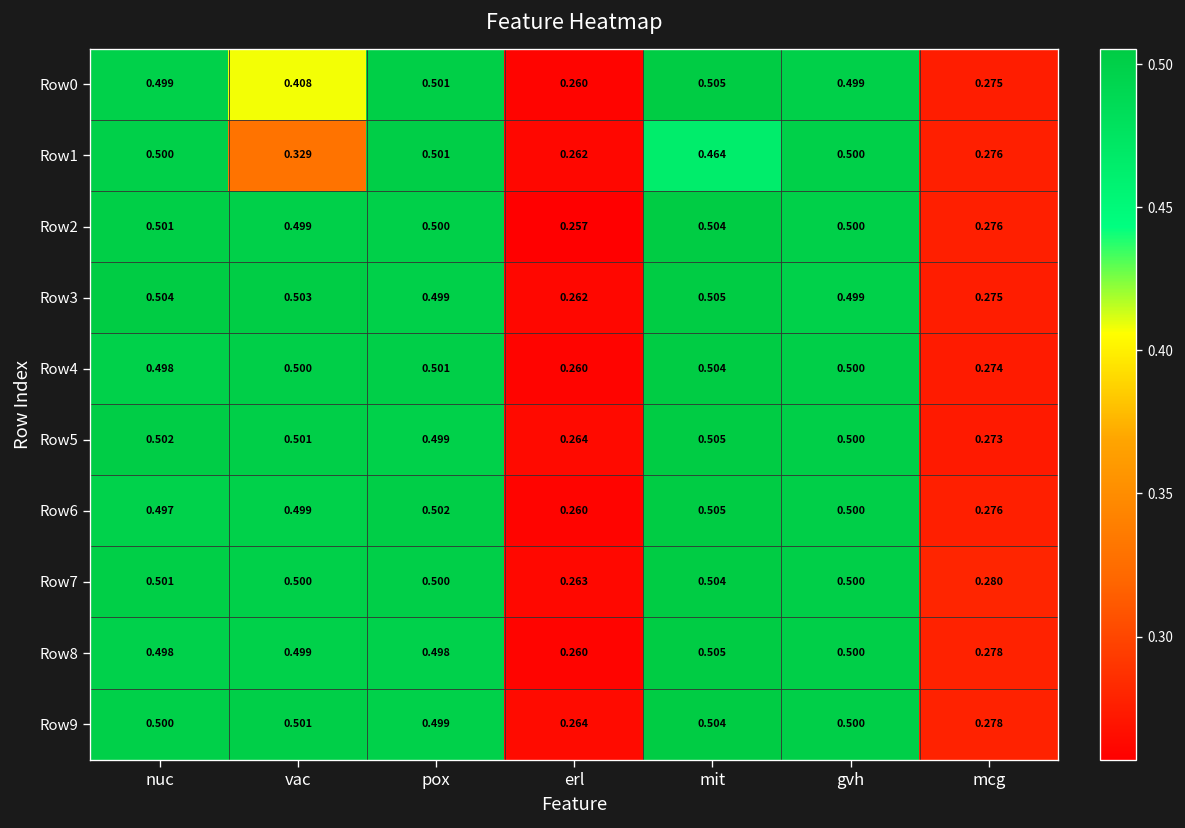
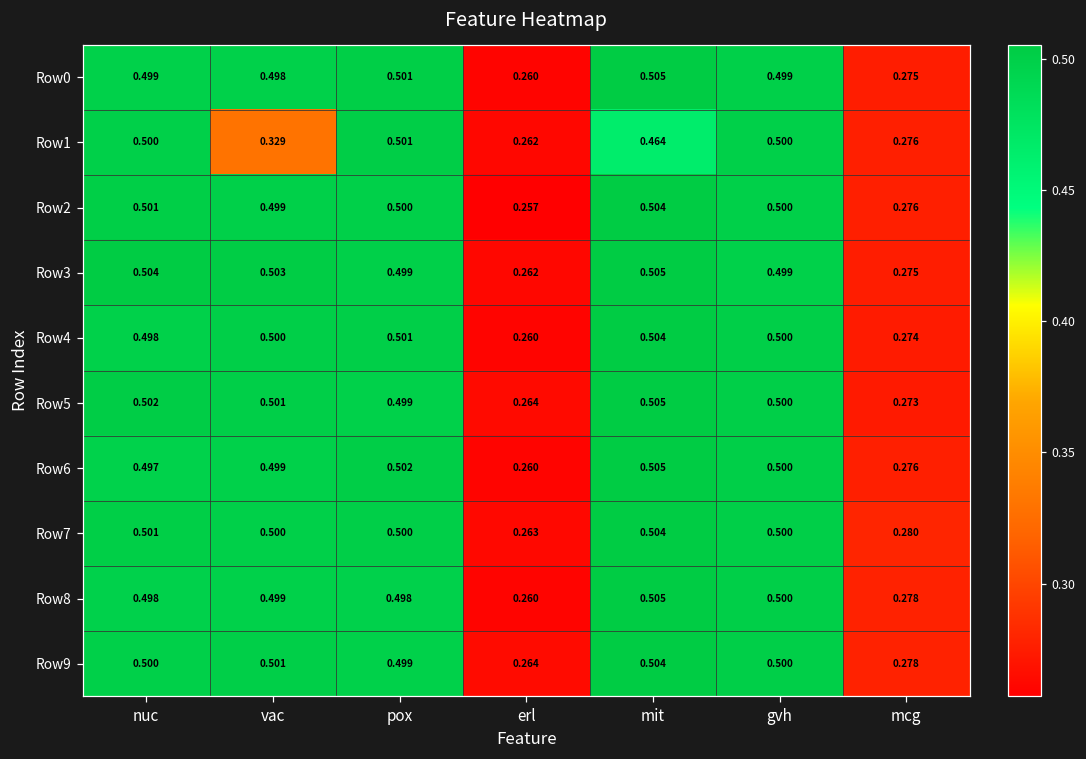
  {
    "Row0": {
      "nuc": 0.499,
-     "vac": 0.408,
+     "vac": 0.498,
      "pox": 0.501,
      "erl": 0.260,
      "mit": 0.505,
      "gvh": 0.499,
      "mcg": 0.275
    },
    "Row1": {
      "nuc": 0.500,
      "vac": 0.329,
      "pox": 0.501,
      "erl": 0.262,
      "mit": 0.464,
      "gvh": 0.500,
      "mcg": 0.276
    },
    "Row2": {
      "nuc": 0.501,
      "vac": 0.499,
      "pox": 0.500,
      "erl": 0.257,
      "mit": 0.504,
      "gvh": 0.500,
      "mcg": 0.276
    },
    "Row3": {
      "nuc": 0.504,
      "vac": 0.503,
      "pox": 0.499,
      "erl": 0.262,
      "mit": 0.505,
      "gvh": 0.499,
      "mcg": 0.275
    },
    "Row4": {
      "nuc": 0.498,
      "vac": 0.500,
      "pox": 0.501,
      "erl": 0.260,
      "mit": 0.504,
      "gvh": 0.500,
      "mcg": 0.274
    },
    "Row5": {
      "nuc": 0.502,
      "vac": 0.501,
      "pox": 0.499,
      "erl": 0.264,
      "mit": 0.505,
      "gvh": 0.500,
      "mcg": 0.273
    },
    "Row6": {
      "nuc": 0.497,
      "vac": 0.499,
      "pox": 0.502,
      "erl": 0.260,
      "mit": 0.505,
      "gvh": 0.500,
      "mcg": 0.276
    },
    "Row7": {
      "nuc": 0.501,
      "vac": 0.500,
      "pox": 0.500,
      "erl": 0.263,
      "mit": 0.504,
      "gvh": 0.500,
      "mcg": 0.280
    },
    "Row8": {
      "nuc": 0.498,
      "vac": 0.499,
      "pox": 0.498,
      "erl": 0.260,
      "mit": 0.505,
      "gvh": 0.500,
      "mcg": 0.278
    },
    "Row9": {
      "nuc": 0.500,
      "vac": 0.501,
      "pox": 0.499,
      "erl": 0.264,
      "mit": 0.504,
      "gvh": 0.500,
      "mcg": 0.278
    }
  }
